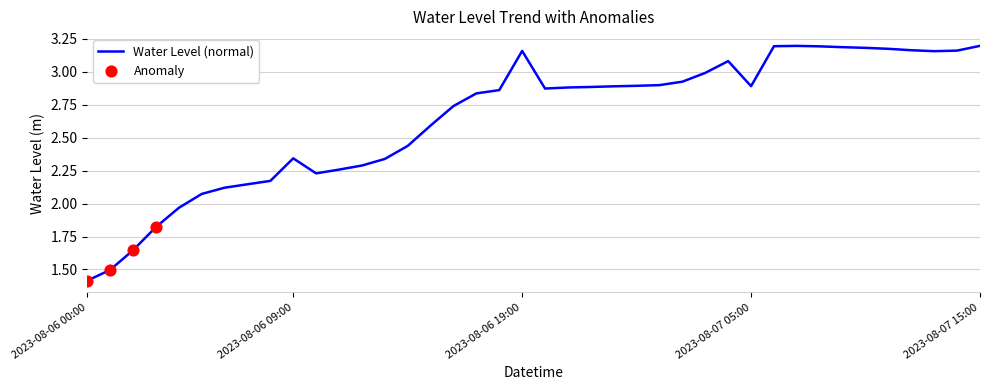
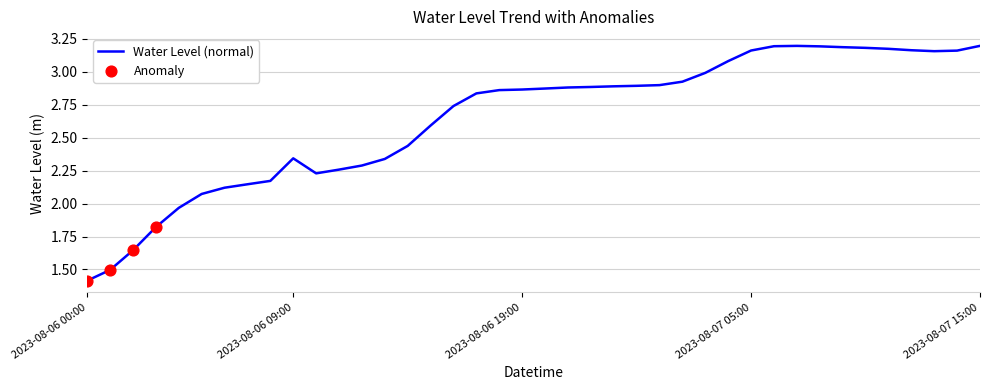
  {
    "Water Level (normal)": {
      "2023-08-06 09:00": 2.34,
-     "2023-08-06 19:00": 3.16,
-     "2023-08-07 05:00": 2.89,
+     "2023-08-06 19:00": 2.87,
+     "2023-08-07 05:00": 3.16,
      "2023-08-07 15:00": 3.20
    }
  }
